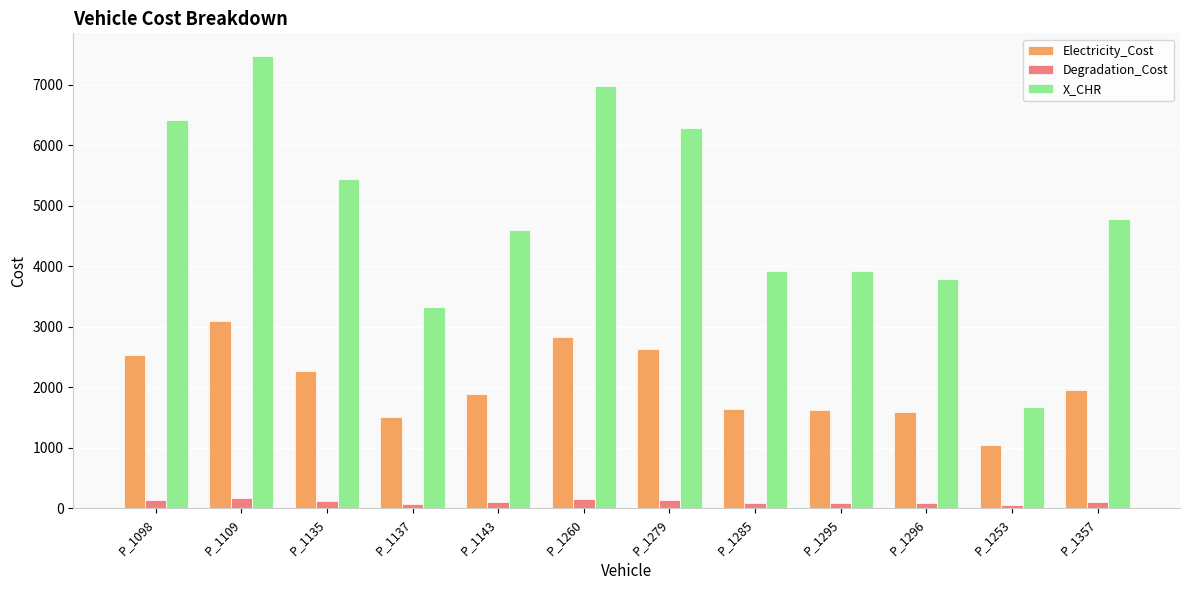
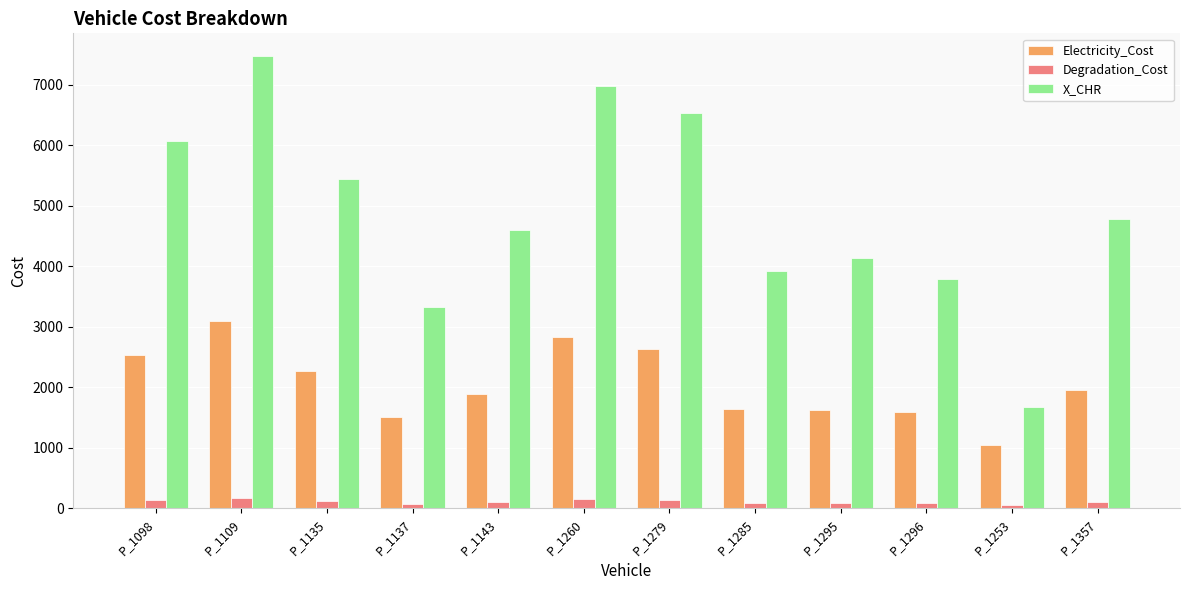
  {
    "X_CHR": {
-     "P_1098": 6400,
+     "P_1098": 6100,
      "P_1109": 7500,
      "P_1135": 5400,
      "P_1137": 3300,
      "P_1143": 4600,
      "P_1260": 7000,
-     "P_1279": 6300,
+     "P_1279": 6500,
      "P_1285": 3900,
-     "P_1295": 3900,
+     "P_1295": 4100,
      "P_1296": 3800,
      "P_1253": 1700,
      "P_1357": 4800
    }
  }
